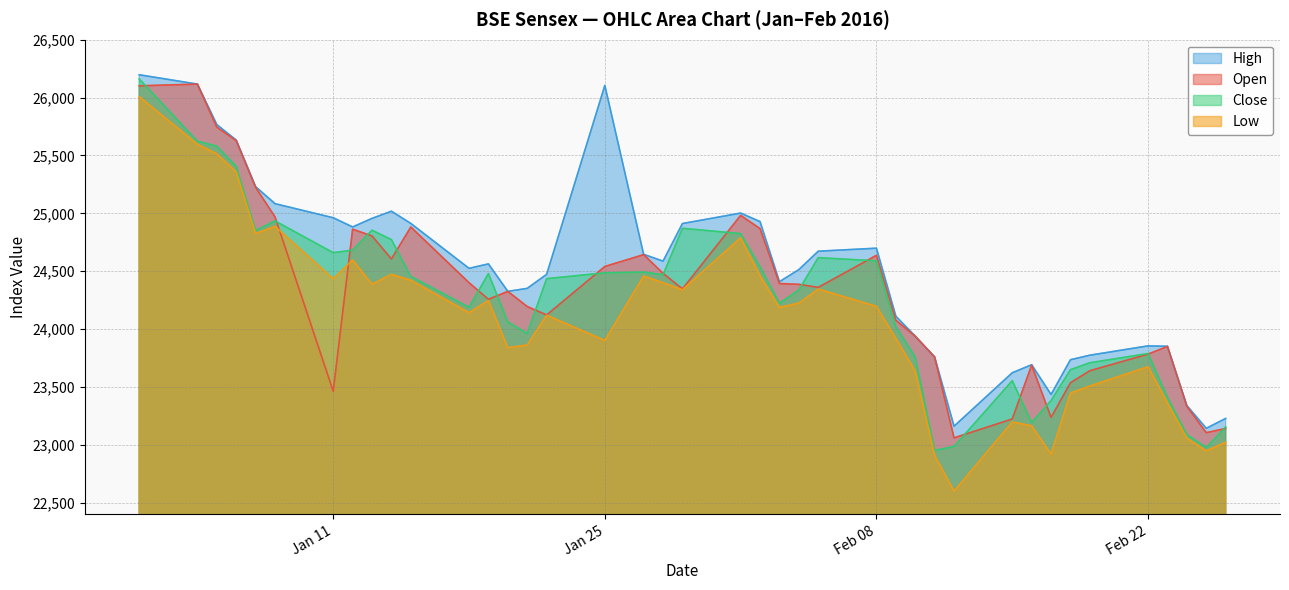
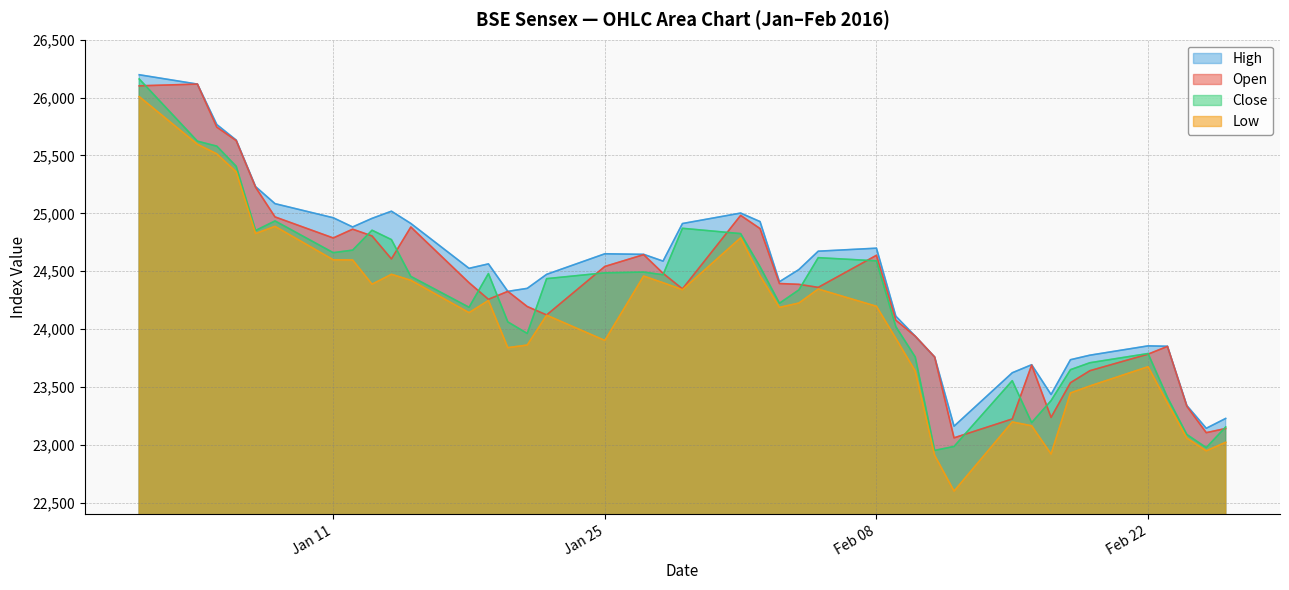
  {
    "High": {
      "Jan 11": "24,960",
-     "Jan 25": "26,110",
+     "Jan 25": "24,650",
      "Feb 08": "24,700",
      "Feb 22": "23,860"
    },
    "Open": {
-     "Jan 11": "23,460",
+     "Jan 11": "24,790",
      "Jan 25": "24,540",
      "Feb 08": "24,640"
    },
    "Close": {
      "Jan 11": "24,660",
      "Jan 25": "24,490",
      "Feb 08": "24,590"
    },
    "Low": {
-     "Jan 11": "24,430",
+     "Jan 11": "24,600",
      "Jan 25": "23,900",
      "Feb 08": "24,200",
      "Feb 22": "23,670"
    }
  }
